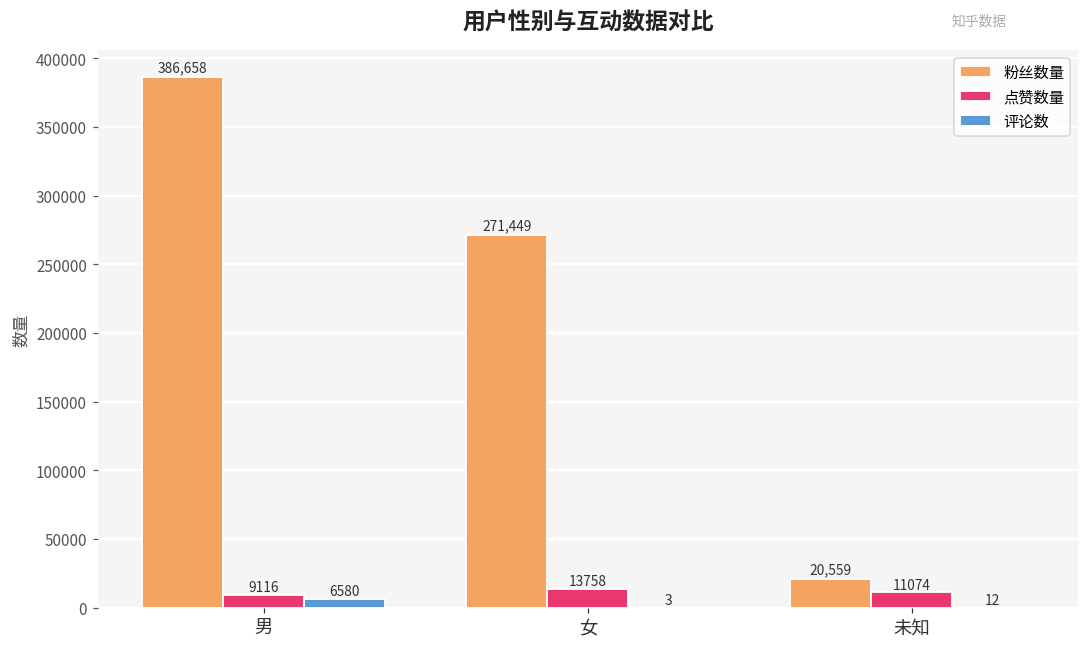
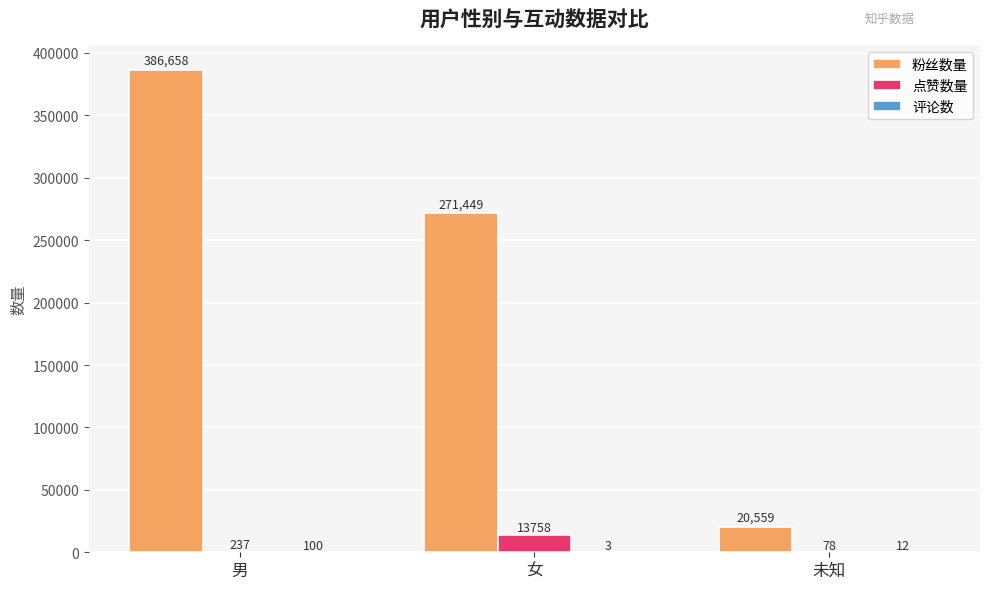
  {
    "粉丝数量": {
      "男": "386,658",
      "女": "271,449",
      "未知": "20,559"
    },
    "点赞数量": {
-     "男": "9116",
+     "男": "237",
      "女": "13758",
-     "未知": "11074"
+     "未知": "78"
    },
    "评论数": {
-     "男": "6580",
+     "男": "100",
      "女": "3",
      "未知": "12"
    }
  }
